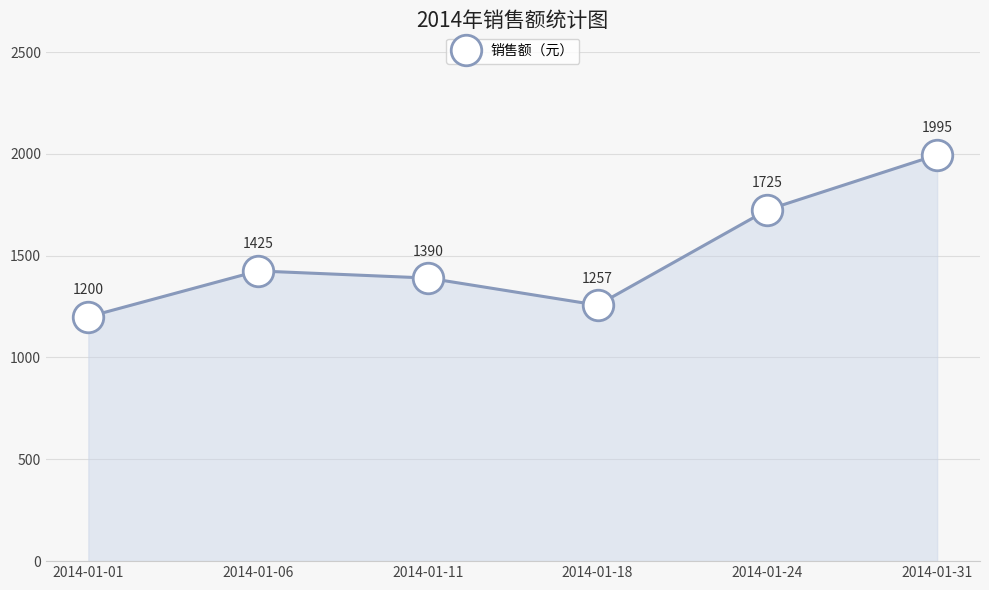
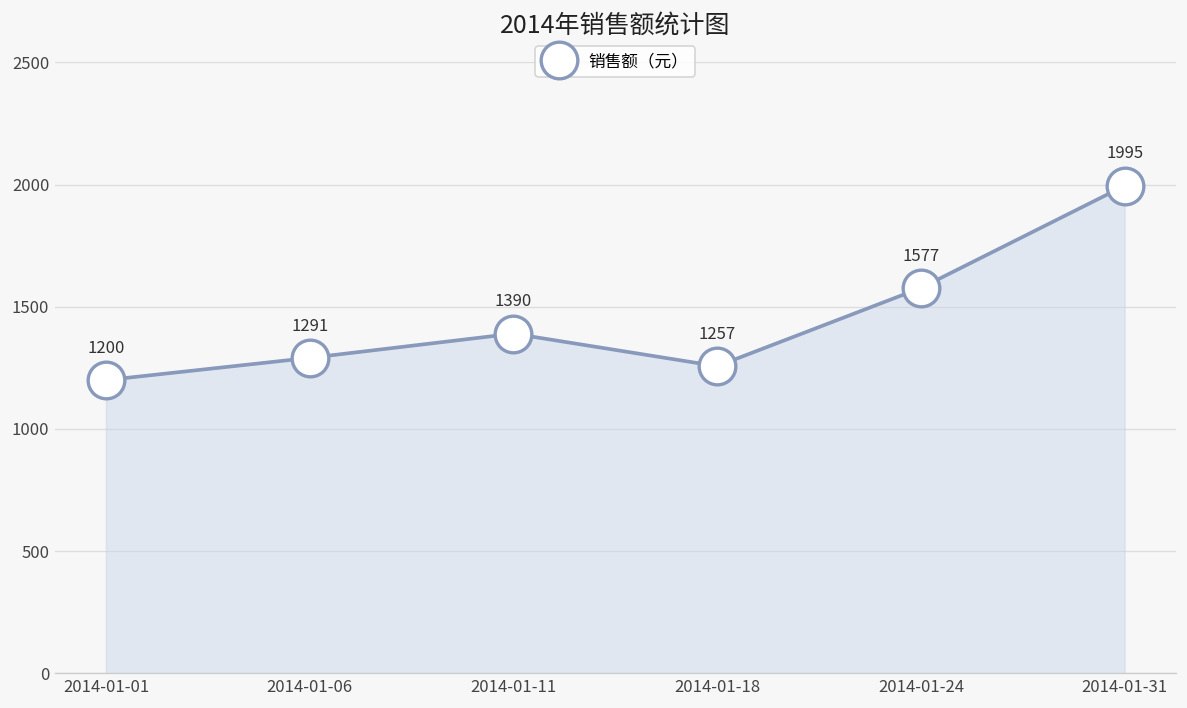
  {
    "2014-01-01": 1200,
-   "2014-01-06": 1425,
+   "2014-01-06": 1291,
    "2014-01-11": 1390,
    "2014-01-18": 1257,
-   "2014-01-24": 1725,
+   "2014-01-24": 1577,
    "2014-01-31": 1995
  }
